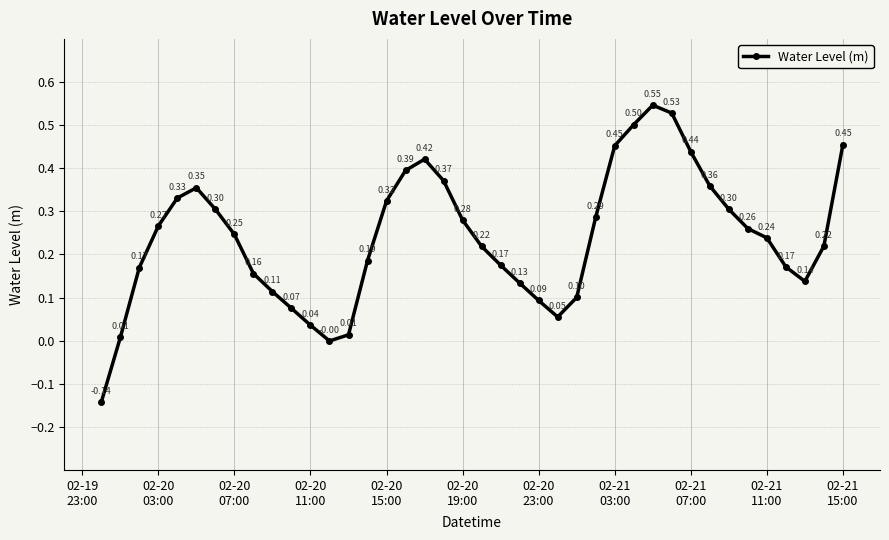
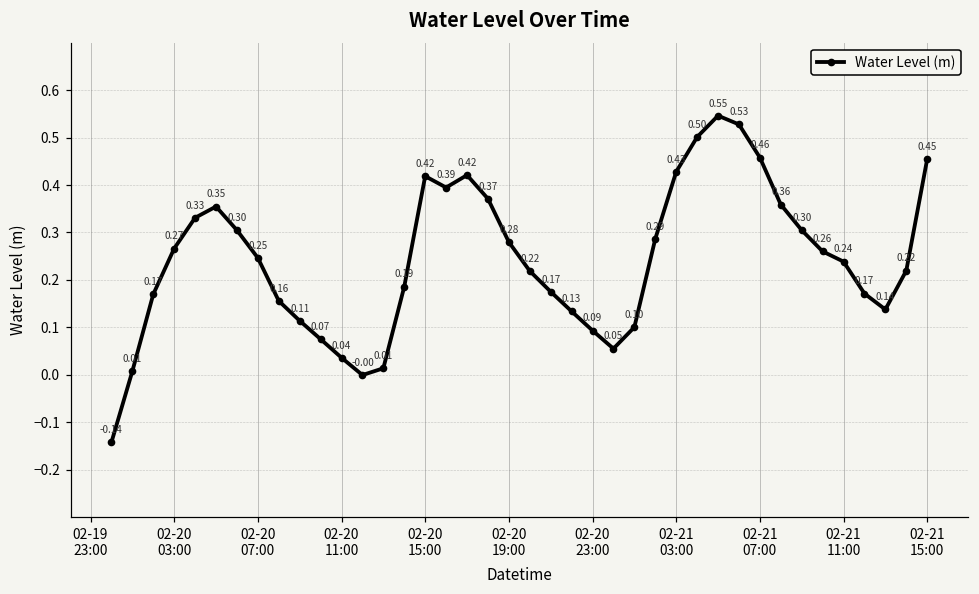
  {
    "02-20 03:00": 0.27,
    "02-20 07:00": 0.25,
    "02-20 11:00": 0.04,
-   "02-20 15:00": 0.32,
+   "02-20 15:00": 0.42,
    "02-20 19:00": 0.28,
    "02-20 23:00": 0.09,
-   "02-21 03:00": 0.45,
-   "02-21 07:00": 0.44,
+   "02-21 03:00": 0.43,
+   "02-21 07:00": 0.46,
    "02-21 11:00": 0.24,
    "02-21 15:00": 0.45
  }
